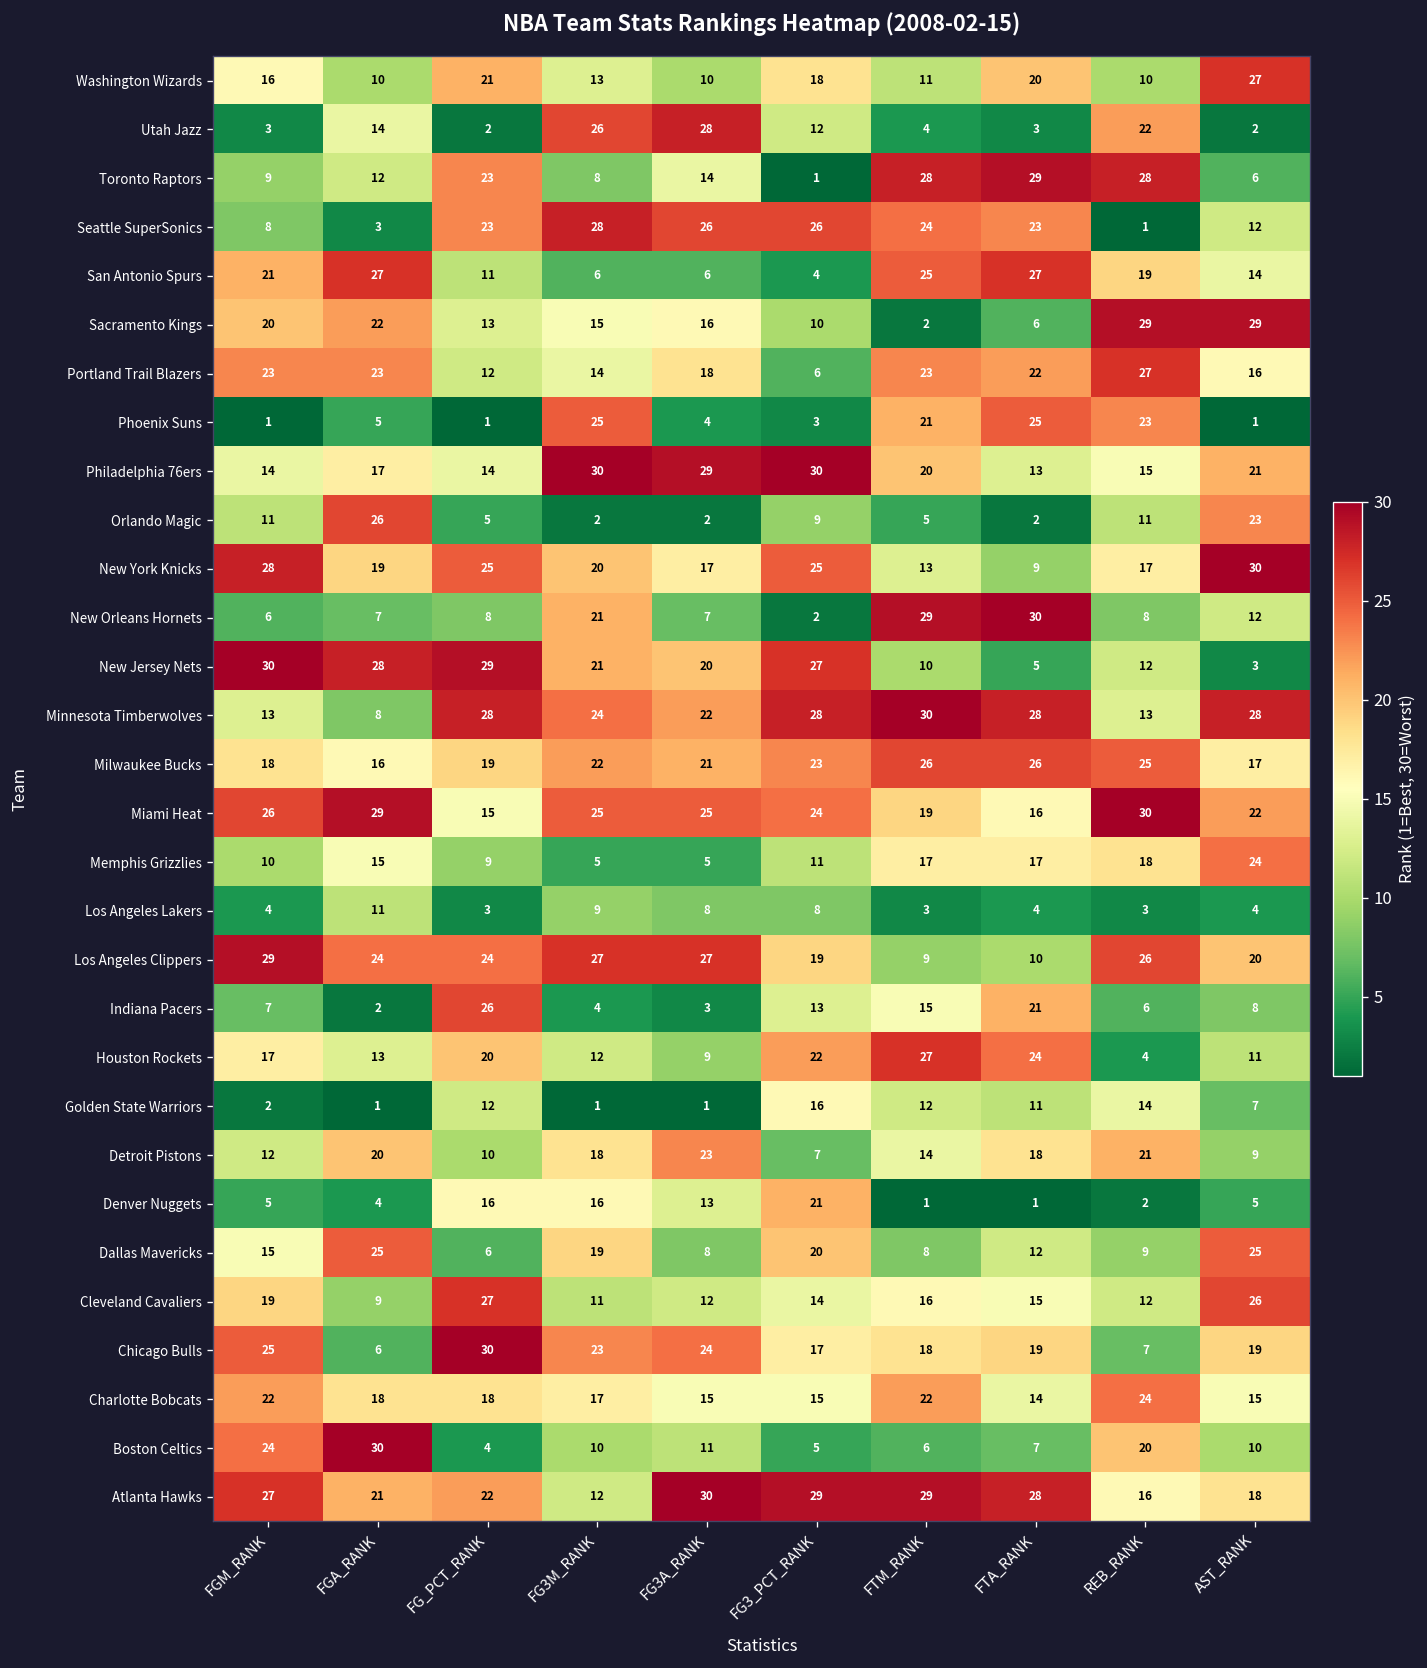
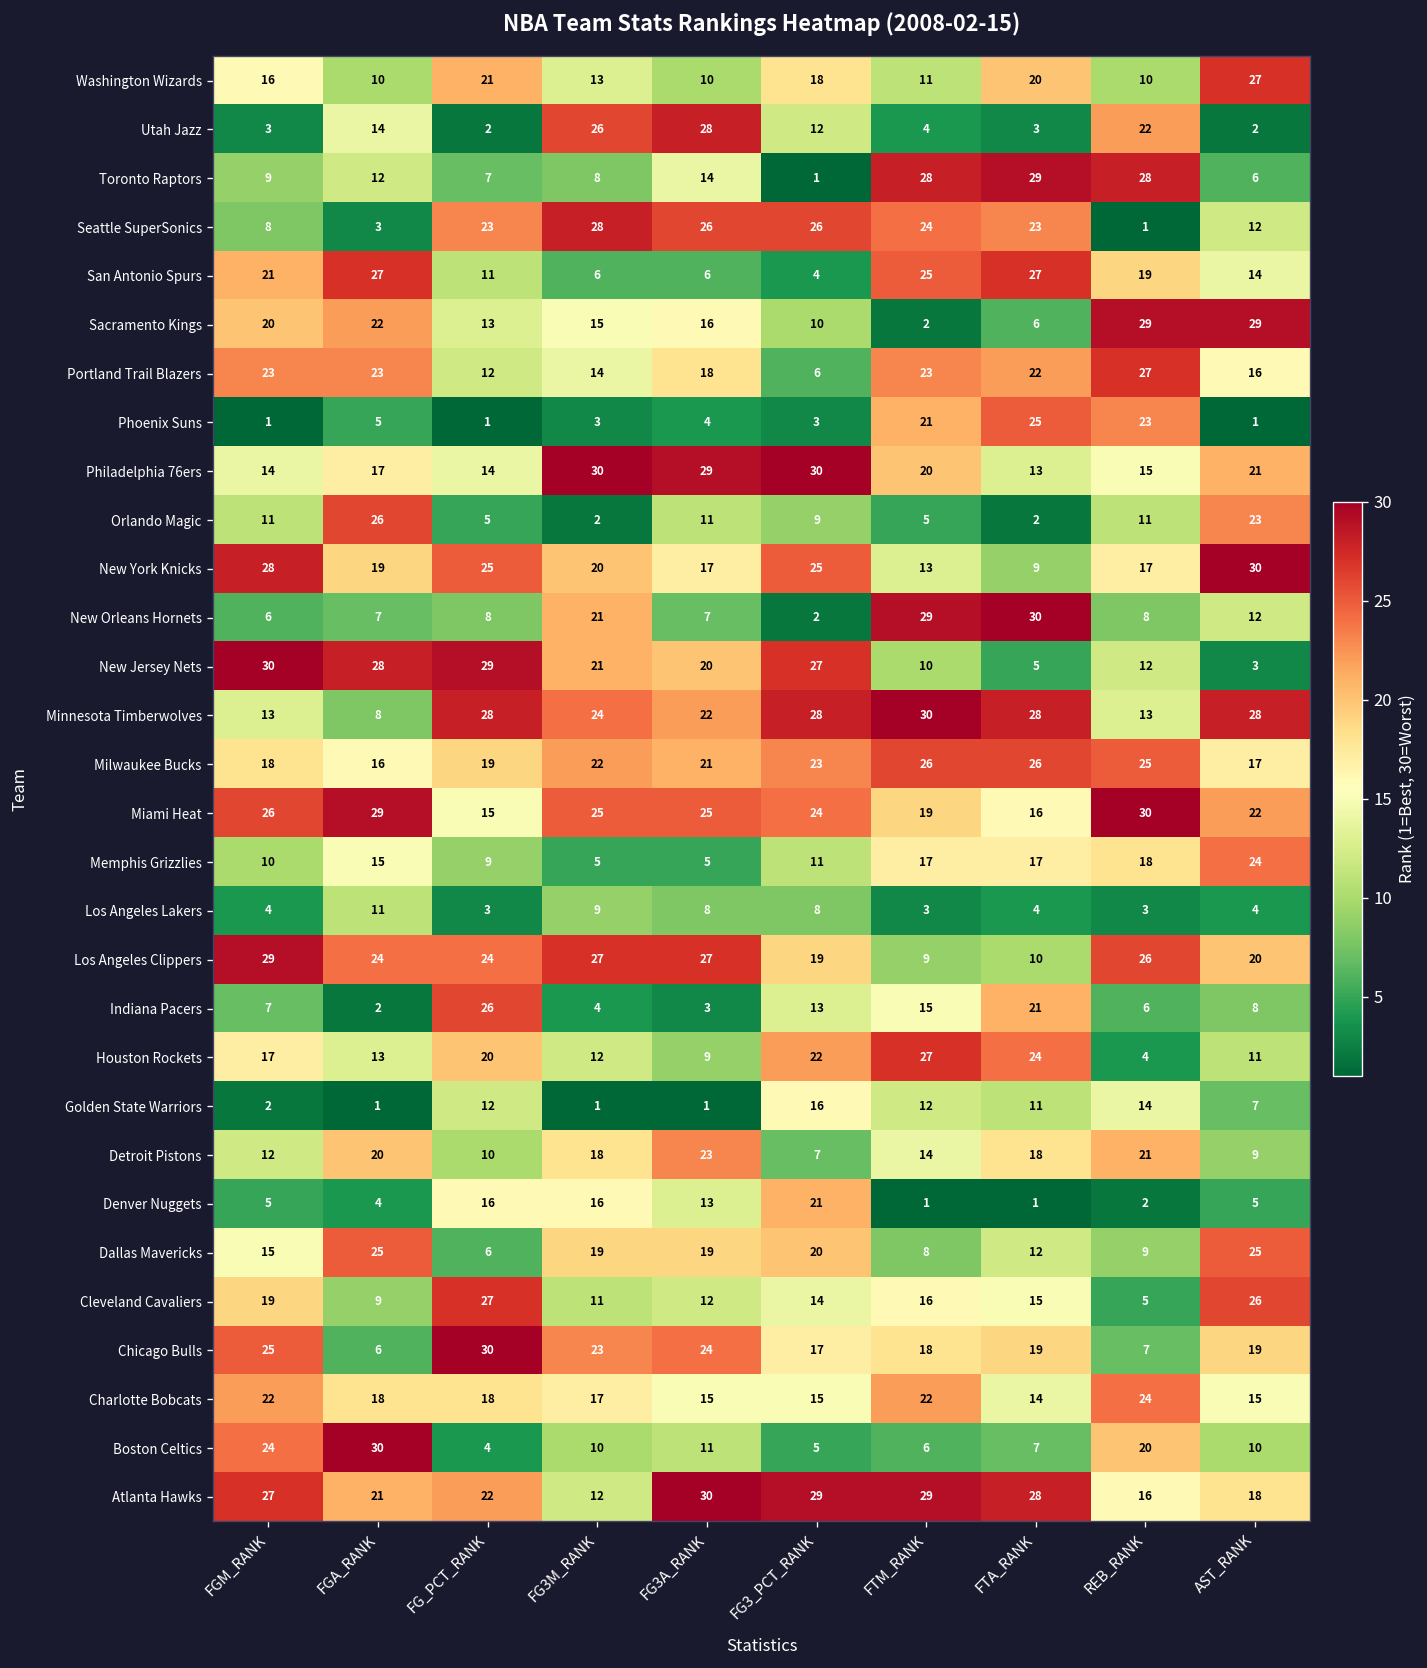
  {
    "Toronto Raptors": {
      "FGM_RANK": 9,
      "FGA_RANK": 12,
-     "FG_PCT_RANK": 23,
+     "FG_PCT_RANK": 7,
      "FG3M_RANK": 8,
      "FG3A_RANK": 14,
      "FG3_PCT_RANK": 1,
      "FTM_RANK": 28,
      "FTA_RANK": 29,
      "REB_RANK": 28,
      "AST_RANK": 6
    },
    "Phoenix Suns": {
      "FGM_RANK": 1,
      "FGA_RANK": 5,
      "FG_PCT_RANK": 1,
-     "FG3M_RANK": 25,
+     "FG3M_RANK": 3,
      "FG3A_RANK": 4,
      "FG3_PCT_RANK": 3,
      "FTM_RANK": 21,
      "FTA_RANK": 25,
      "REB_RANK": 23,
      "AST_RANK": 1
    },
    "Orlando Magic": {
      "FGM_RANK": 11,
      "FGA_RANK": 26,
      "FG_PCT_RANK": 5,
      "FG3M_RANK": 2,
-     "FG3A_RANK": 2,
+     "FG3A_RANK": 11,
      "FG3_PCT_RANK": 9,
      "FTM_RANK": 5,
      "FTA_RANK": 2,
      "REB_RANK": 11,
      "AST_RANK": 23
    },
    "Dallas Mavericks": {
      "FGM_RANK": 15,
      "FGA_RANK": 25,
      "FG_PCT_RANK": 6,
      "FG3M_RANK": 19,
-     "FG3A_RANK": 8,
+     "FG3A_RANK": 19,
      "FG3_PCT_RANK": 20,
      "FTM_RANK": 8,
      "FTA_RANK": 12,
      "REB_RANK": 9,
      "AST_RANK": 25
    },
    "Cleveland Cavaliers": {
      "FGM_RANK": 19,
      "FGA_RANK": 9,
      "FG_PCT_RANK": 27,
      "FG3M_RANK": 11,
      "FG3A_RANK": 12,
      "FG3_PCT_RANK": 14,
      "FTM_RANK": 16,
      "FTA_RANK": 15,
-     "REB_RANK": 12,
+     "REB_RANK": 5,
      "AST_RANK": 26
    }
  }
